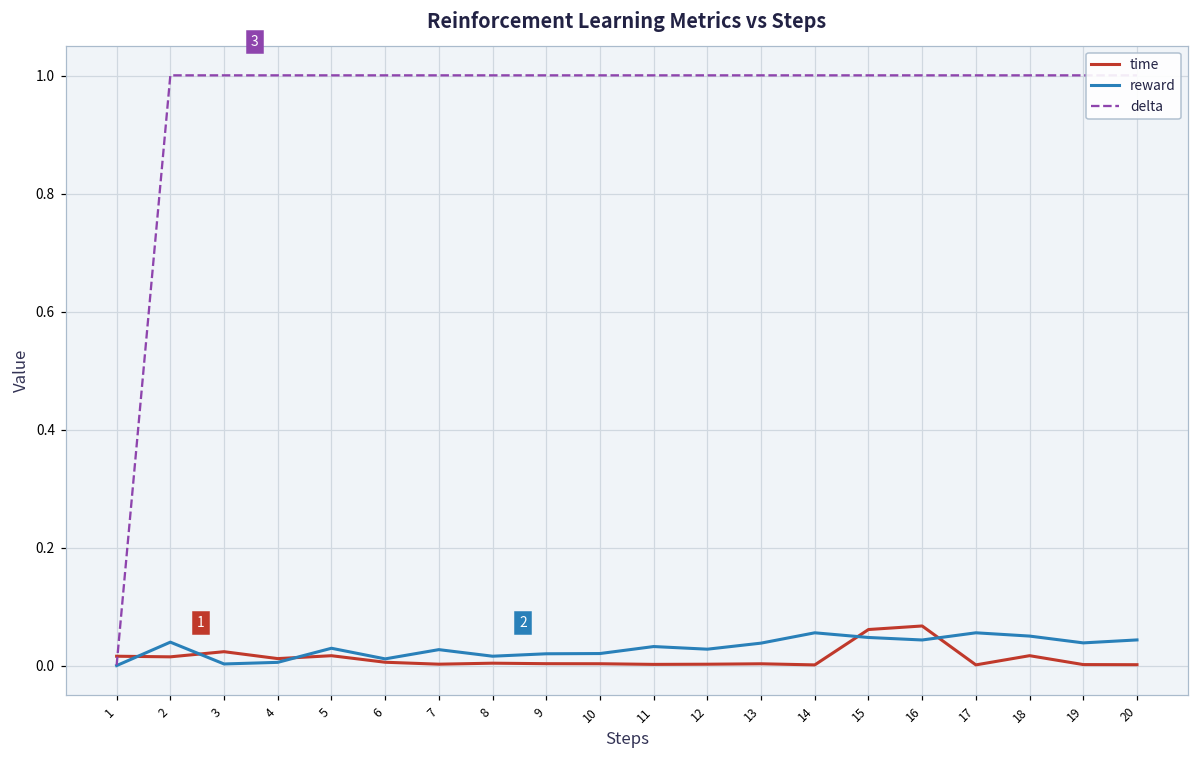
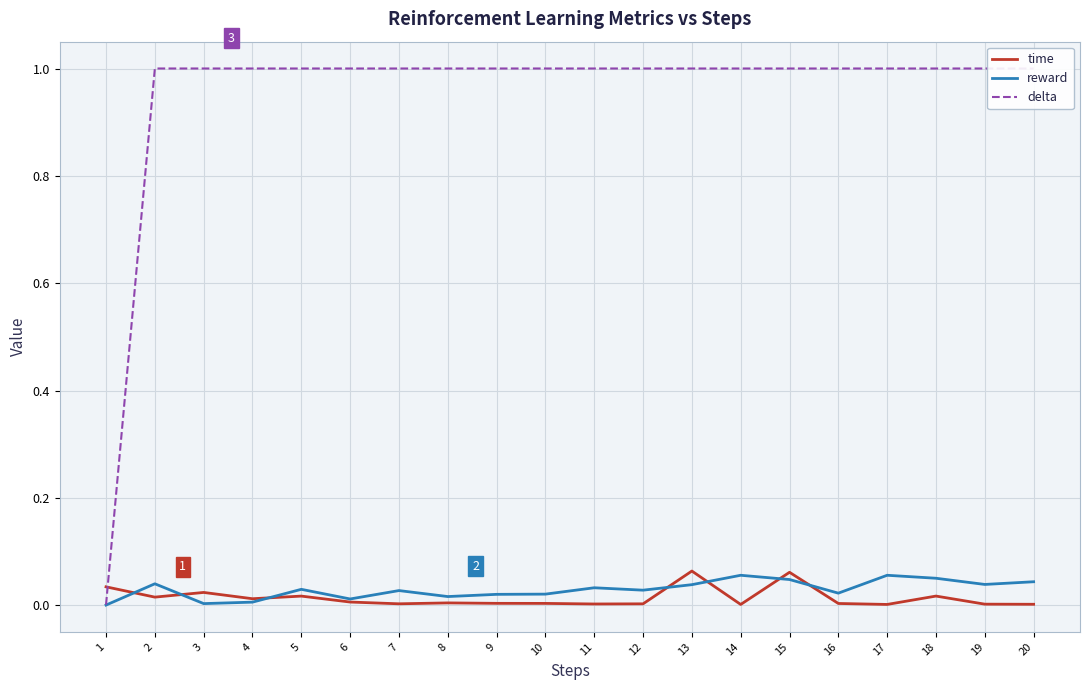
  {
    "time": {
-     "1": 0.02,
+     "1": 0.03,
      "2": 0.01,
      "3": 0.02,
      "4": 0.01,
      "5": 0.02,
      "6": 0.01,
      "7": 0.00,
      "8": 0.00,
      "9": 0.00,
      "10": 0.00,
      "11": 0.00,
      "12": 0.00,
-     "13": 0.00,
+     "13": 0.06,
      "14": 0.00,
      "15": 0.06,
-     "16": 0.07,
+     "16": 0.00,
      "17": 0.00,
      "18": 0.02,
      "19": 0.00,
      "20": 0.00
    },
    "reward": {
      "2": 0.04,
      "3": 0.00,
      "4": 0.01,
      "5": 0.03,
      "6": 0.01,
      "7": 0.03,
      "8": 0.02,
      "9": 0.02,
      "10": 0.02,
      "11": 0.03,
      "12": 0.03,
      "13": 0.04,
      "14": 0.06,
      "15": 0.05,
-     "16": 0.04,
+     "16": 0.02,
      "17": 0.06,
      "18": 0.05,
      "19": 0.04,
      "20": 0.04
    },
    "delta": {
      "2": 1.00,
      "3": 1.00,
      "4": 1.00,
      "5": 1.00,
      "6": 1.00,
      "7": 1.00,
      "8": 1.00,
      "9": 1.00,
      "10": 1.00,
      "11": 1.00,
      "12": 1.00,
      "13": 1.00,
      "14": 1.00,
      "15": 1.00,
      "16": 1.00,
      "17": 1.00,
      "18": 1.00,
      "19": 1.00
    }
  }
